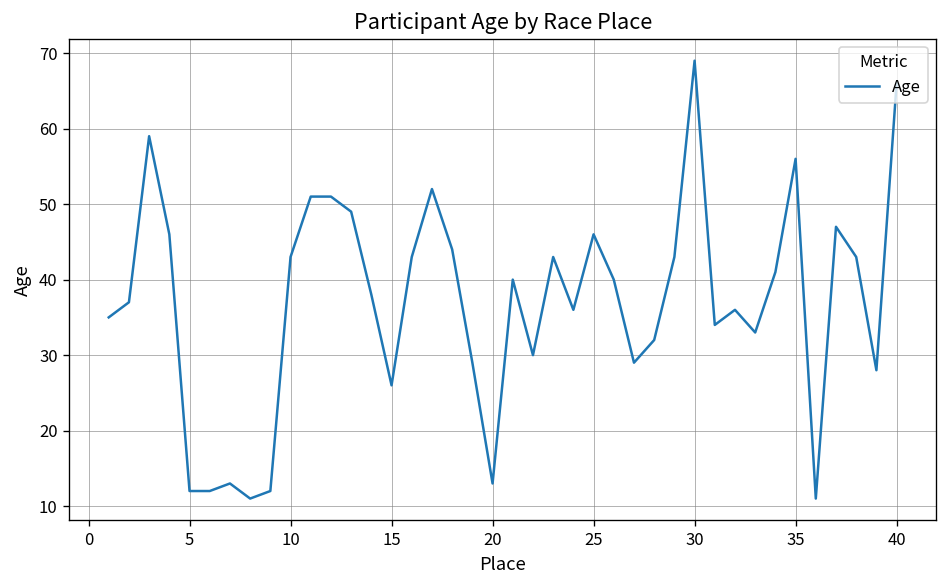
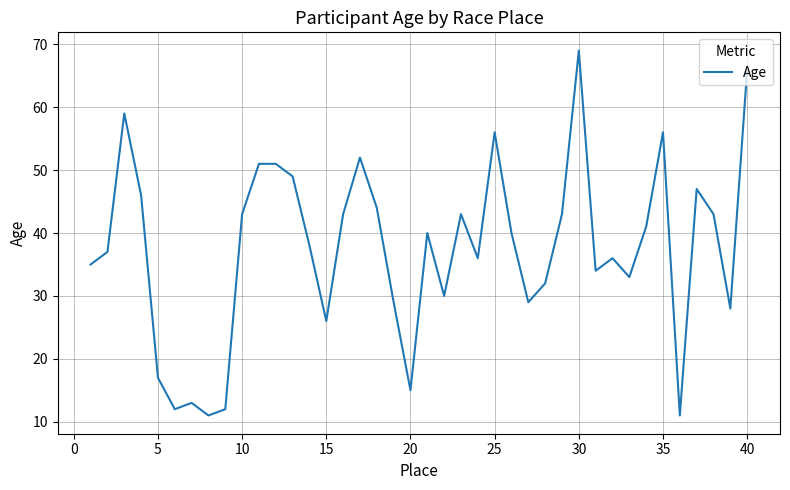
  {
-   "5": 12,
+   "5": 17,
    "10": 43,
    "15": 26,
-   "20": 13,
-   "25": 46,
+   "20": 15,
+   "25": 56,
    "30": 69,
    "35": 56
  }
